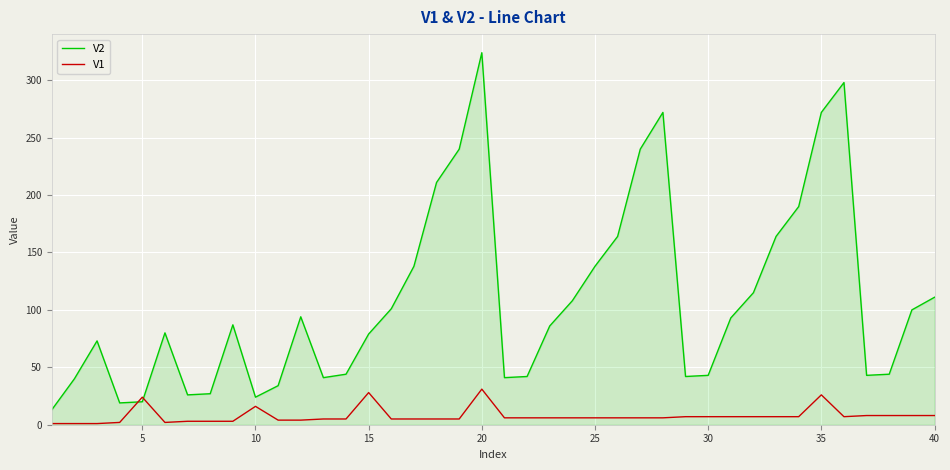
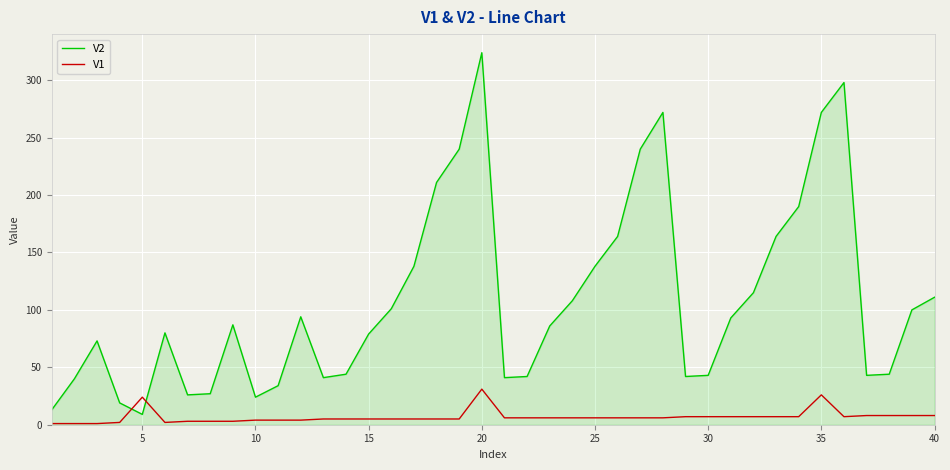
  {
    "V2": {
-     "5": 20,
+     "5": 9,
      "10": 24,
      "15": 79,
      "20": 324,
      "25": 138,
      "30": 43,
      "35": 272,
      "40": 111
    },
    "V1": {
      "5": 24,
-     "10": 16,
-     "15": 28,
+     "10": 4,
+     "15": 5,
      "20": 31,
      "25": 6,
      "30": 7,
      "35": 26,
      "40": 8
    }
  }
